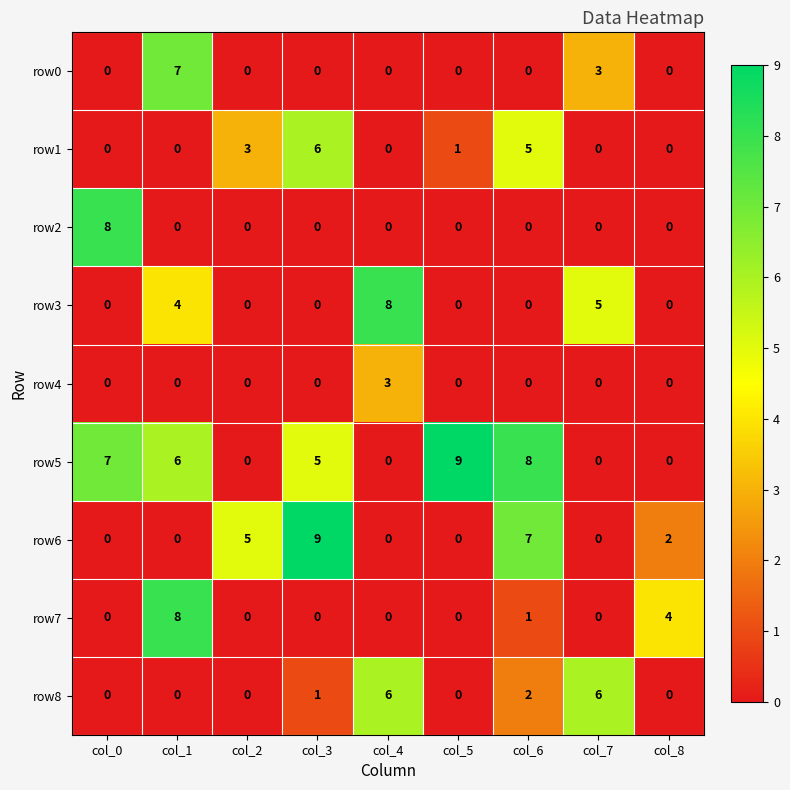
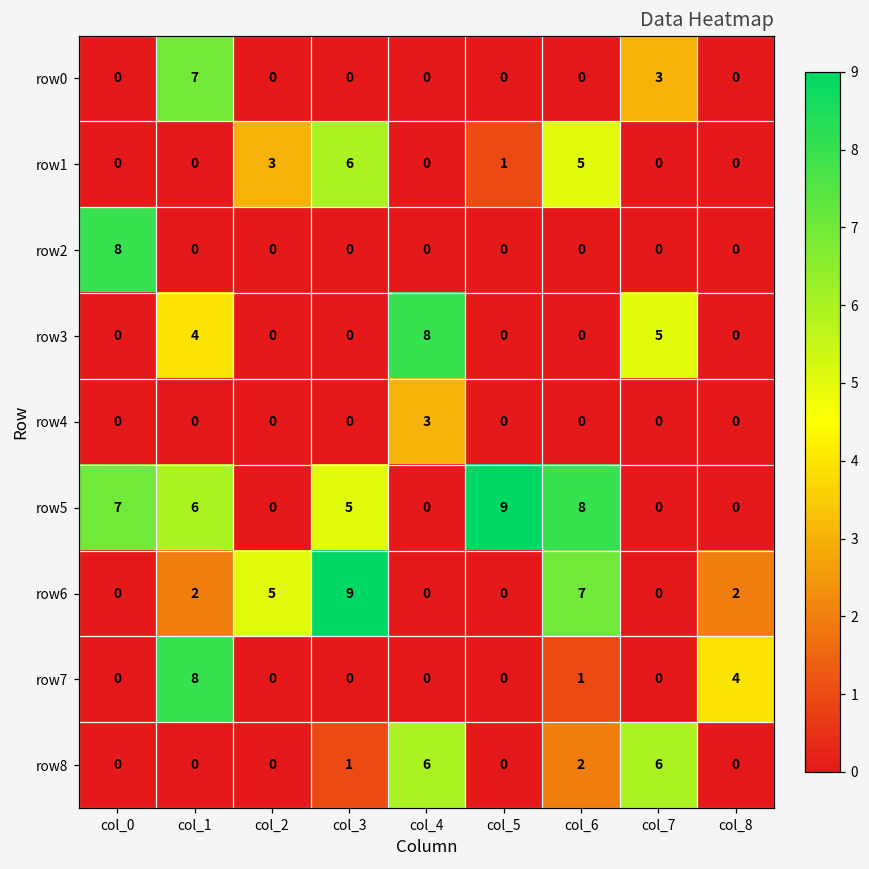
  {
    "row0": {
      "col_0": 0,
      "col_1": 7,
      "col_2": 0,
      "col_3": 0,
      "col_4": 0,
      "col_5": 0,
      "col_6": 0,
      "col_7": 3,
      "col_8": 0
    },
    "row1": {
      "col_0": 0,
      "col_1": 0,
      "col_2": 3,
      "col_3": 6,
      "col_4": 0,
      "col_5": 1,
      "col_6": 5,
      "col_7": 0,
      "col_8": 0
    },
    "row2": {
      "col_0": 8,
      "col_1": 0,
      "col_2": 0,
      "col_3": 0,
      "col_4": 0,
      "col_5": 0,
      "col_6": 0,
      "col_7": 0,
      "col_8": 0
    },
    "row3": {
      "col_0": 0,
      "col_1": 4,
      "col_2": 0,
      "col_3": 0,
      "col_4": 8,
      "col_5": 0,
      "col_6": 0,
      "col_7": 5,
      "col_8": 0
    },
    "row4": {
      "col_0": 0,
      "col_1": 0,
      "col_2": 0,
      "col_3": 0,
      "col_4": 3,
      "col_5": 0,
      "col_6": 0,
      "col_7": 0,
      "col_8": 0
    },
    "row5": {
      "col_0": 7,
      "col_1": 6,
      "col_2": 0,
      "col_3": 5,
      "col_4": 0,
      "col_5": 9,
      "col_6": 8,
      "col_7": 0,
      "col_8": 0
    },
    "row6": {
      "col_0": 0,
-     "col_1": 0,
+     "col_1": 2,
      "col_2": 5,
      "col_3": 9,
      "col_4": 0,
      "col_5": 0,
      "col_6": 7,
      "col_7": 0,
      "col_8": 2
    },
    "row7": {
      "col_0": 0,
      "col_1": 8,
      "col_2": 0,
      "col_3": 0,
      "col_4": 0,
      "col_5": 0,
      "col_6": 1,
      "col_7": 0,
      "col_8": 4
    },
    "row8": {
      "col_0": 0,
      "col_1": 0,
      "col_2": 0,
      "col_3": 1,
      "col_4": 6,
      "col_5": 0,
      "col_6": 2,
      "col_7": 6,
      "col_8": 0
    }
  }
